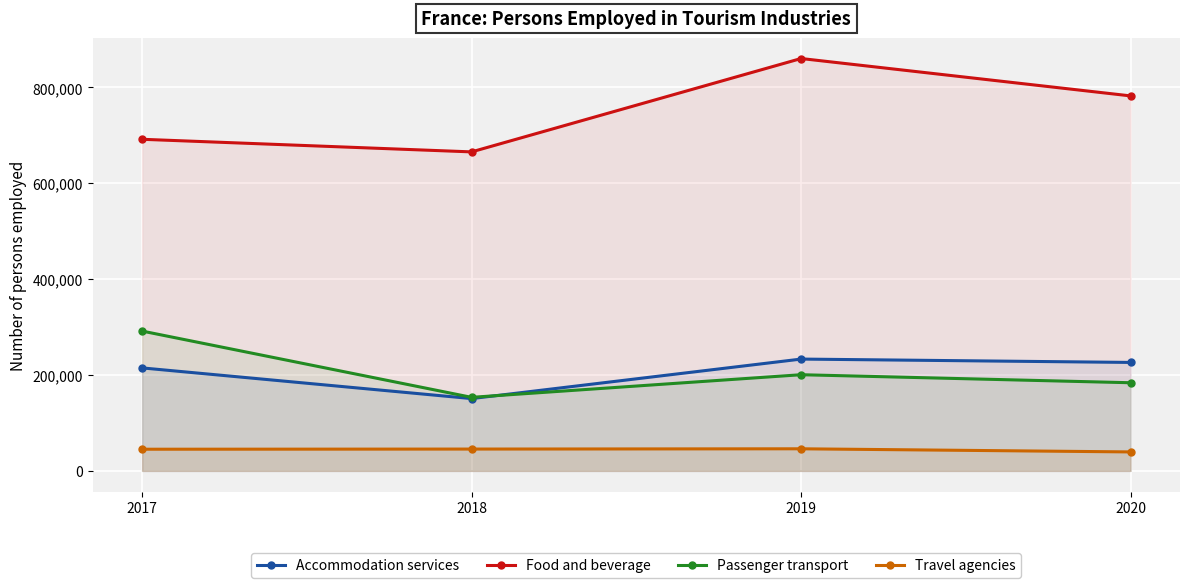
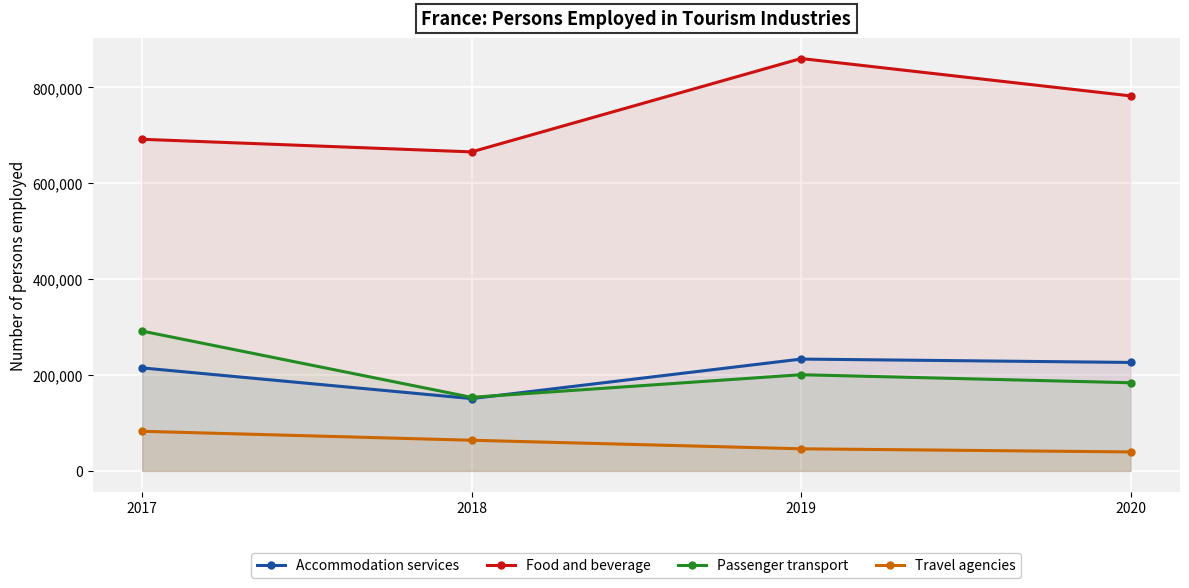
  {
    "Accommodation services": {
      "2017": "210,000",
      "2019": "230,000",
      "2020": "230,000"
    },
    "Food and beverage": {
      "2017": "690,000",
      "2018": "670,000",
      "2019": "860,000",
      "2020": "780,000"
    },
    "Passenger transport": {
      "2017": "290,000",
      "2019": "200,000",
      "2020": "180,000"
    },
    "Travel agencies": {
-     "2017": "50,000",
-     "2018": "50,000",
+     "2017": "80,000",
+     "2018": "60,000",
      "2019": "50,000",
      "2020": "40,000"
    }
  }
